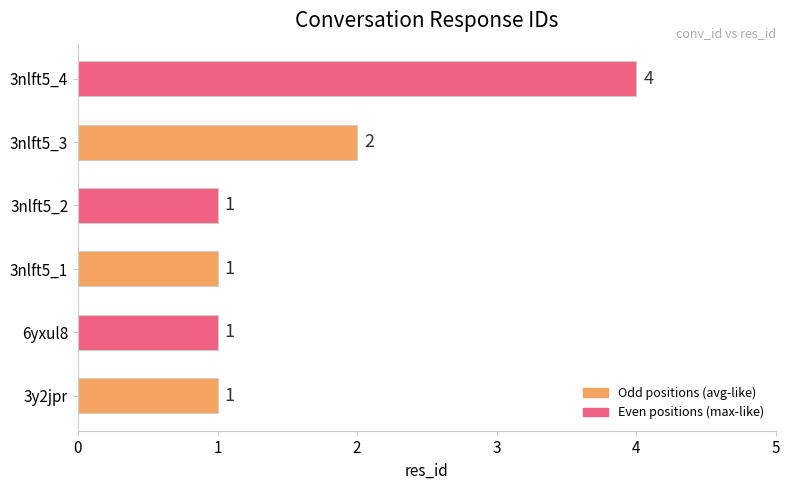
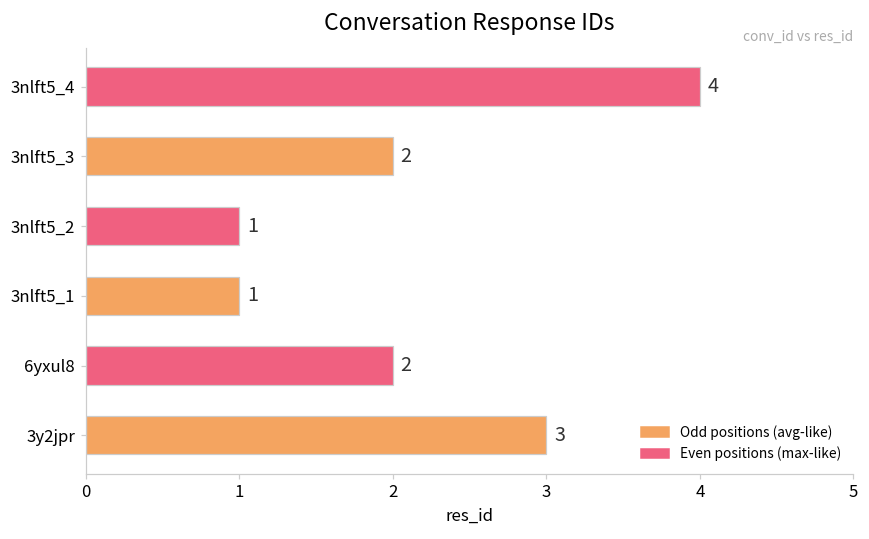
  {
    "3nlft5_4": 4,
    "3nlft5_3": 2,
    "3nlft5_2": 1,
    "3nlft5_1": 1,
-   "6yxul8": 1,
-   "3y2jpr": 1
+   "6yxul8": 2,
+   "3y2jpr": 3
  }
